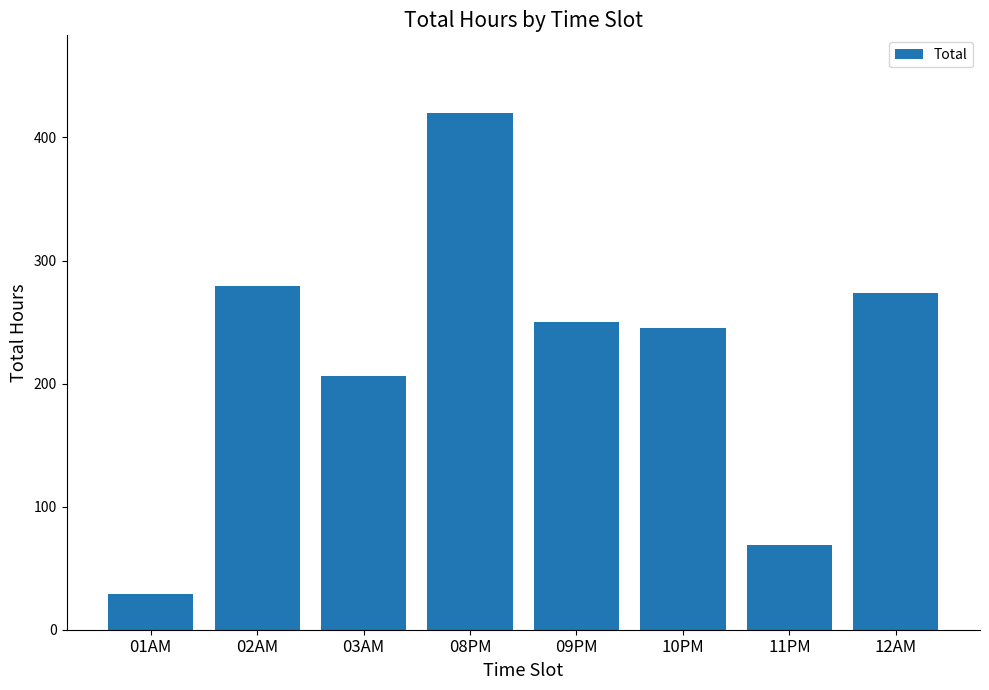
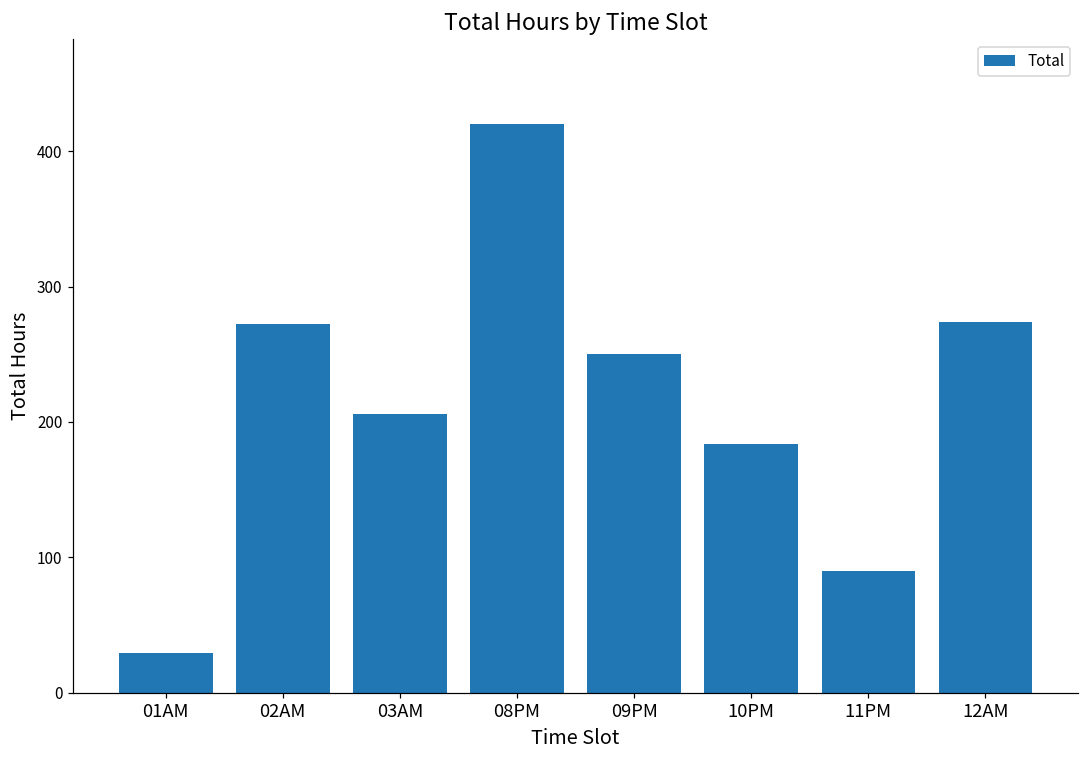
  {
    "01AM": 29,
-   "02AM": 279,
+   "02AM": 272,
    "03AM": 206,
    "08PM": 420,
    "09PM": 250,
-   "10PM": 245,
-   "11PM": 69,
+   "10PM": 184,
+   "11PM": 90,
    "12AM": 274
  }
